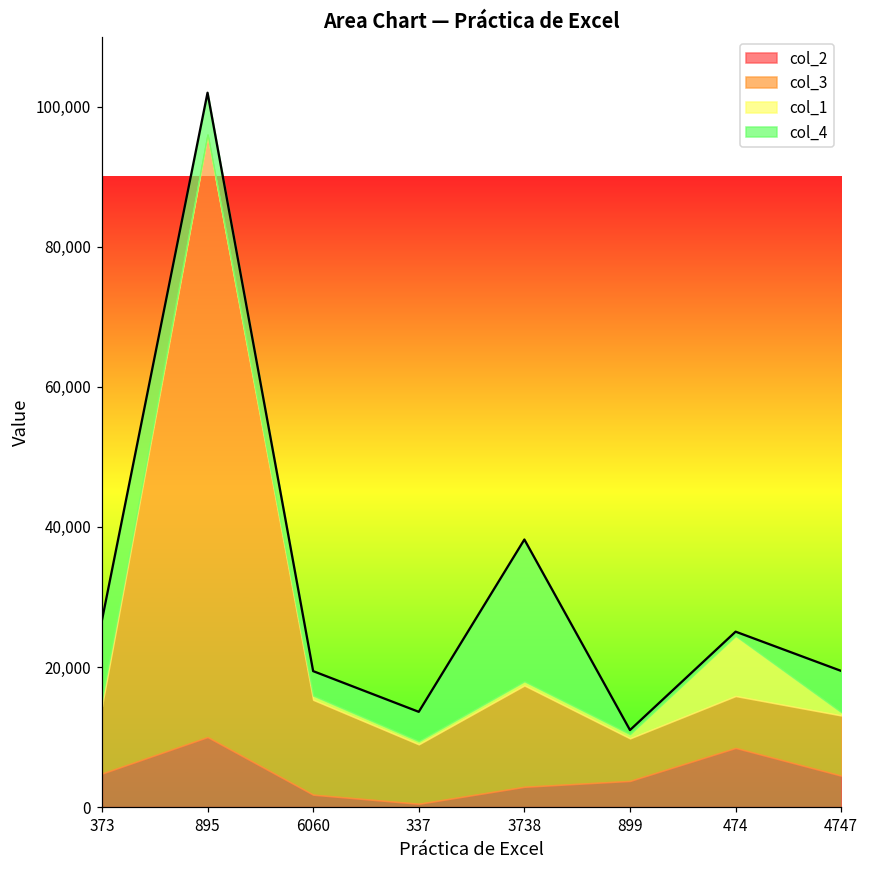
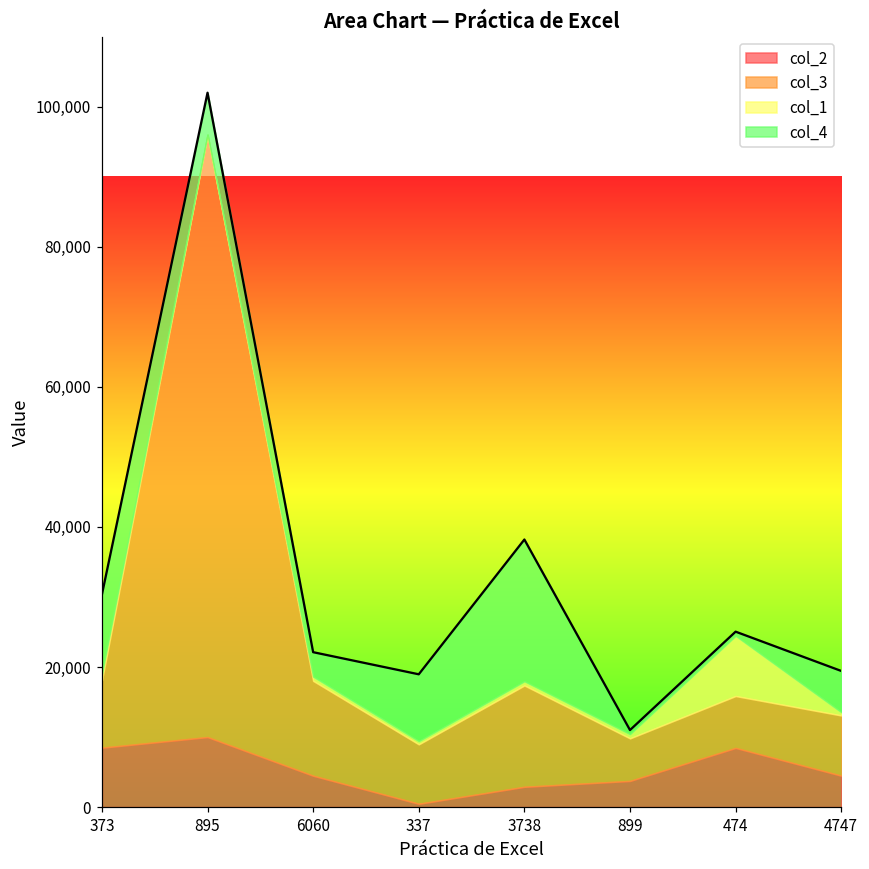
  {
    "col_2": {
-     "373": "5,000",
+     "373": "8,000",
      "895": "10,000",
-     "6060": "2,000",
+     "6060": "4,000",
      "337": "0",
      "3738": "3,000",
      "899": "4,000",
      "474": "8,000",
      "4747": "4,000"
    },
    "col_3": {
      "373": "10,000",
      "6060": "14,000",
      "337": "8,000",
      "3738": "14,000",
      "899": "6,000",
      "474": "7,000",
      "4747": "9,000"
    },
    "col_1": {
      "373": "1,000",
      "6060": "1,000",
      "337": "0",
      "3738": "1,000",
      "899": "1,000",
      "474": "9,000",
      "4747": "0"
    },
    "col_4": {
      "373": "11,000",
      "895": "6,000",
      "6060": "3,000",
-     "337": "4,000",
+     "337": "10,000",
      "3738": "20,000",
      "899": "1,000",
      "474": "1,000",
      "4747": "6,000"
    }
  }
